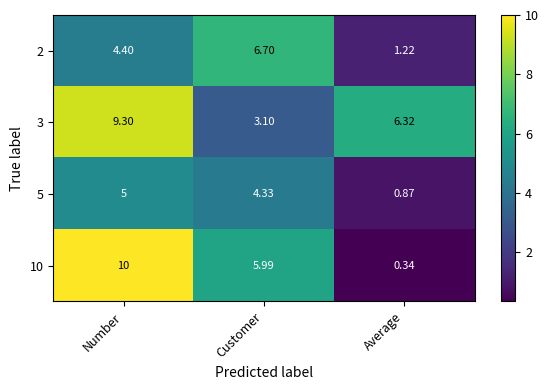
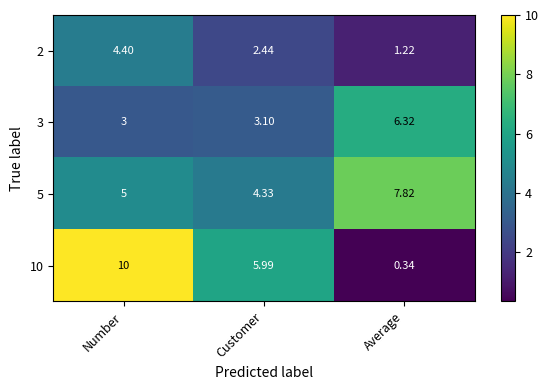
  {
    "2": {
      "Number": 4.40,
-     "Customer": 6.70,
+     "Customer": 2.44,
      "Average": 1.22
    },
    "3": {
-     "Number": 9.30,
+     "Number": 3,
      "Customer": 3.10,
      "Average": 6.32
    },
    "5": {
      "Number": 5,
      "Customer": 4.33,
-     "Average": 0.87
+     "Average": 7.82
    },
    "10": {
      "Number": 10,
      "Customer": 5.99,
      "Average": 0.34
    }
  }
